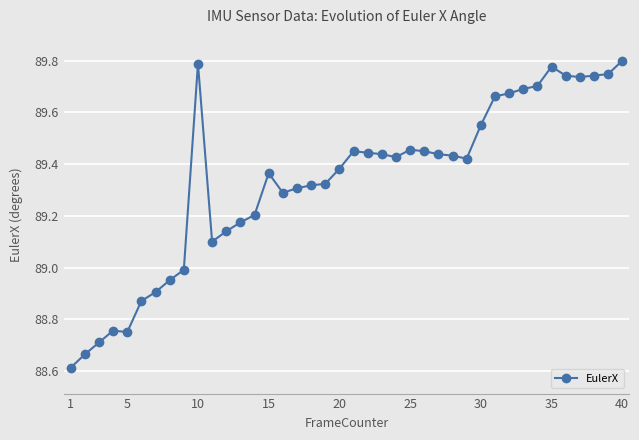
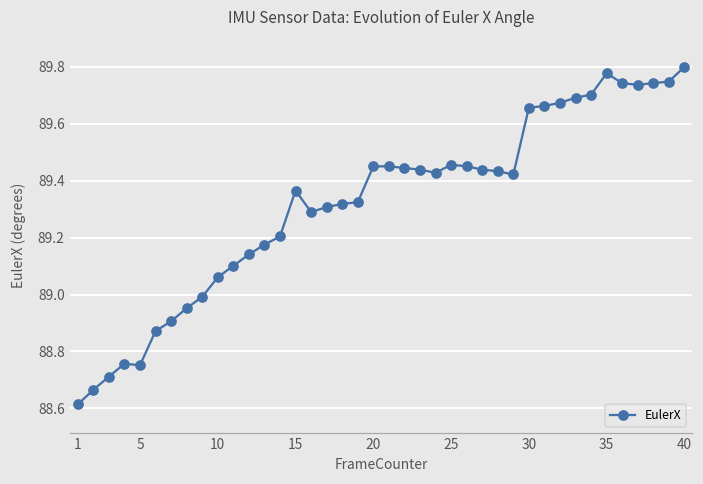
  {
    "1": 88.61,
    "5": 88.75,
-   "10": 89.79,
+   "10": 89.06,
    "15": 89.37,
-   "20": 89.38,
+   "20": 89.45,
    "25": 89.46,
-   "30": 89.55,
+   "30": 89.66,
    "35": 89.78,
    "40": 89.80
  }
